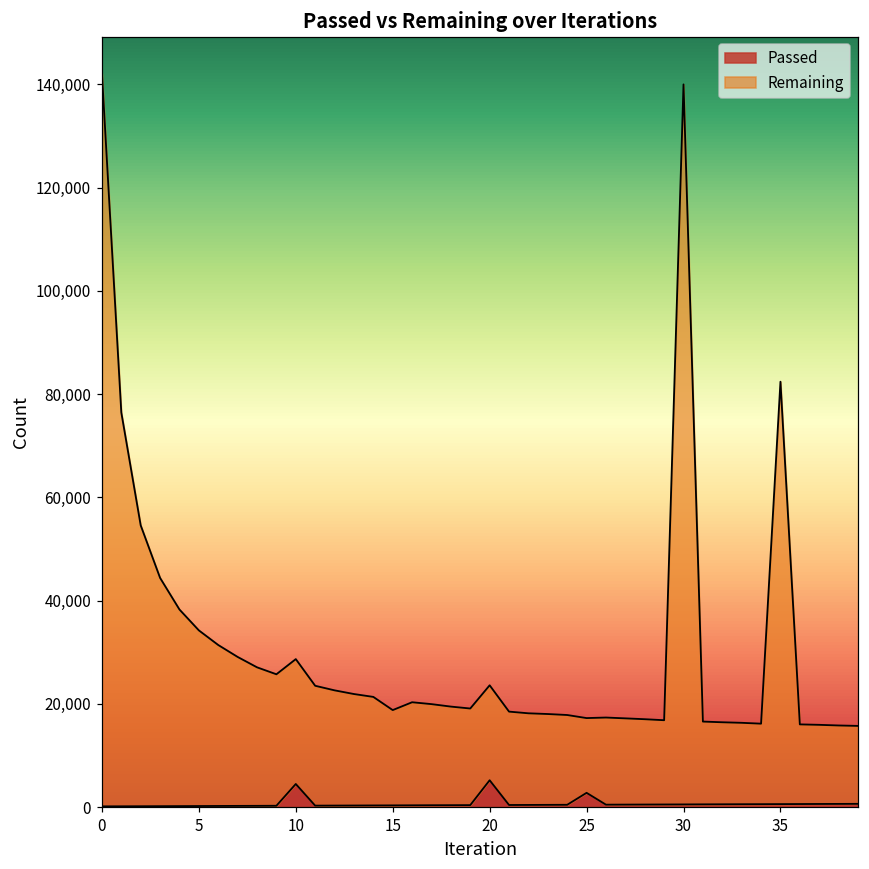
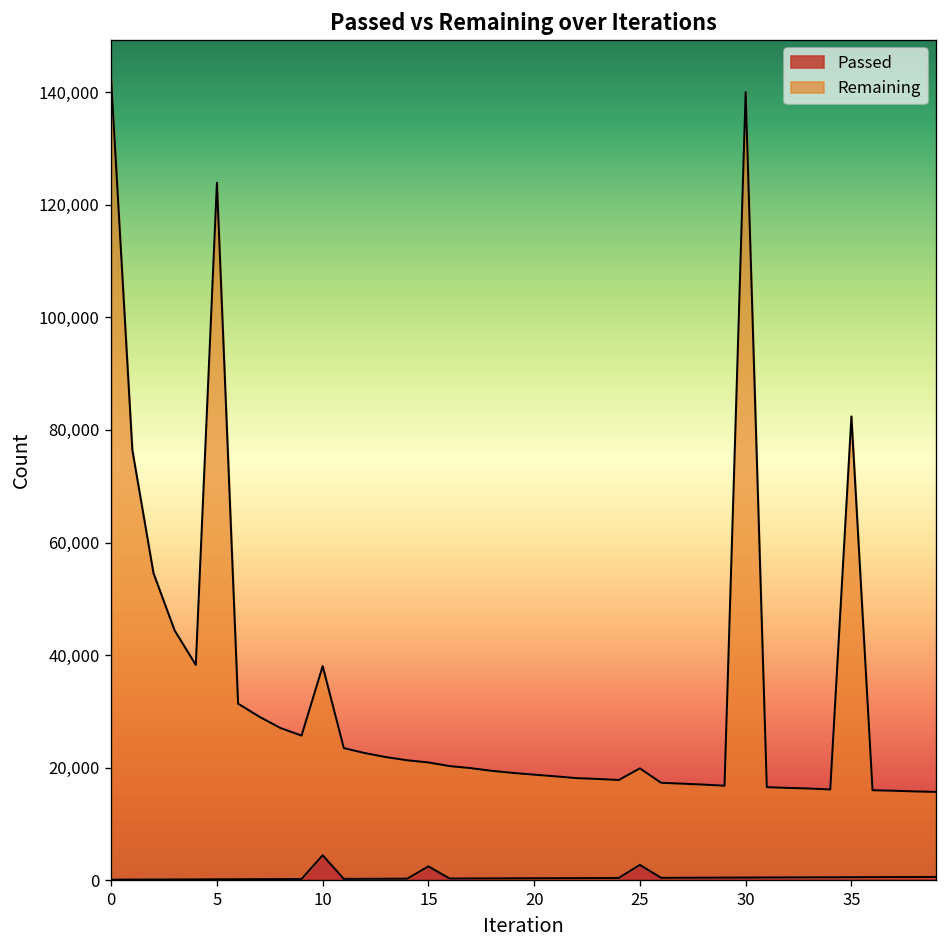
  {
    "Passed": {
      "0": "0",
      "5": "0",
      "10": "4,000",
-     "15": "0",
-     "20": "5,000",
+     "15": "2,000",
+     "20": "0",
      "25": "3,000",
      "30": "1,000",
      "35": "1,000"
    },
    "Remaining": {
      "0": "142,000",
-     "5": "34,000",
-     "10": "24,000",
+     "5": "124,000",
+     "10": "34,000",
      "15": "18,000",
      "20": "18,000",
-     "25": "14,000",
+     "25": "17,000",
      "30": "139,000",
      "35": "82,000"
    }
  }
